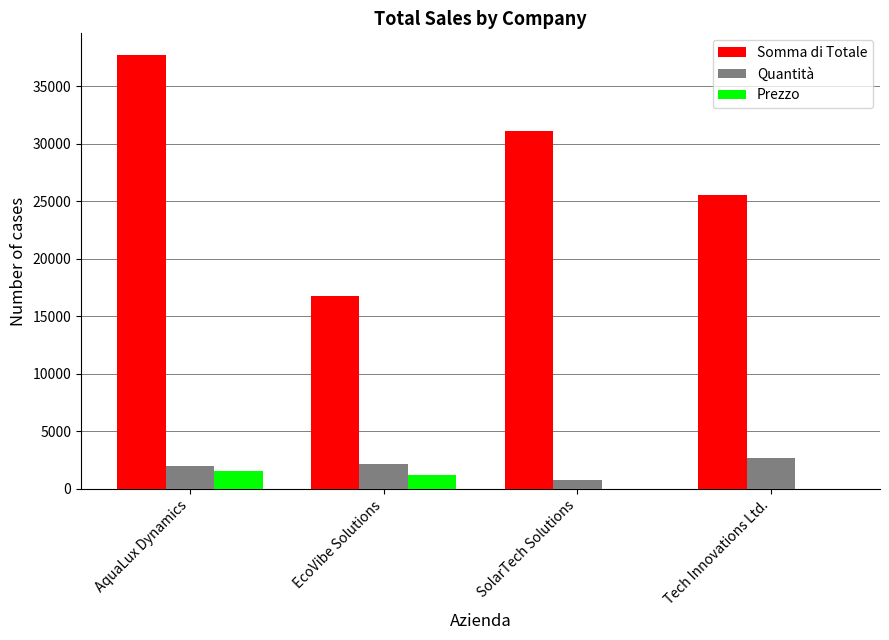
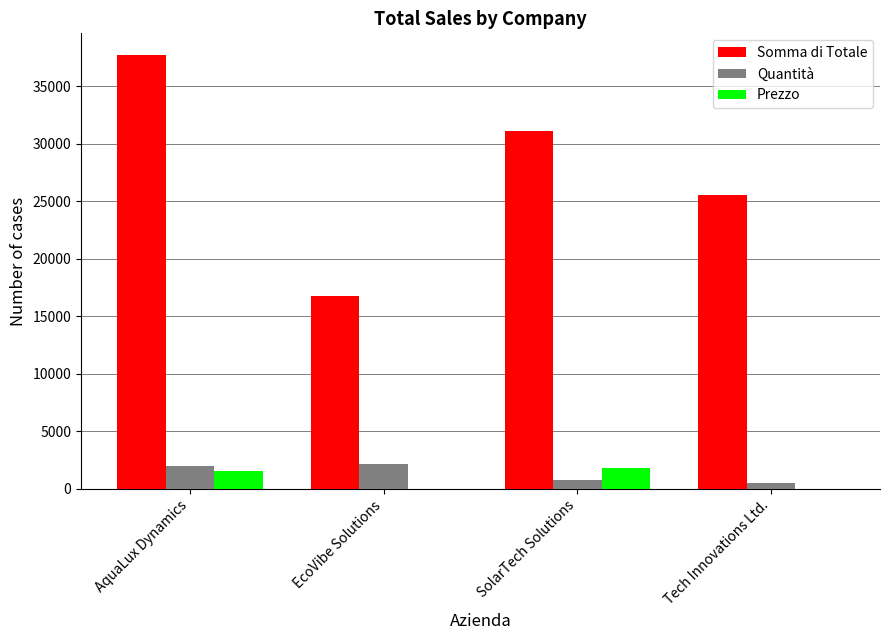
  {
    "Somma di Totale": {
      "AquaLux Dynamics": 37700,
      "EcoVibe Solutions": 16800,
      "SolarTech Solutions": 31100,
      "Tech Innovations Ltd.": 25600
    },
    "Quantità": {
      "AquaLux Dynamics": 2000,
      "EcoVibe Solutions": 2100,
      "SolarTech Solutions": 800,
-     "Tech Innovations Ltd.": 2600
+     "Tech Innovations Ltd.": 500
    },
    "Prezzo": {
      "AquaLux Dynamics": 1500,
-     "EcoVibe Solutions": 1200,
-     "SolarTech Solutions": 0
+     "EcoVibe Solutions": 0,
+     "SolarTech Solutions": 1800
    }
  }
